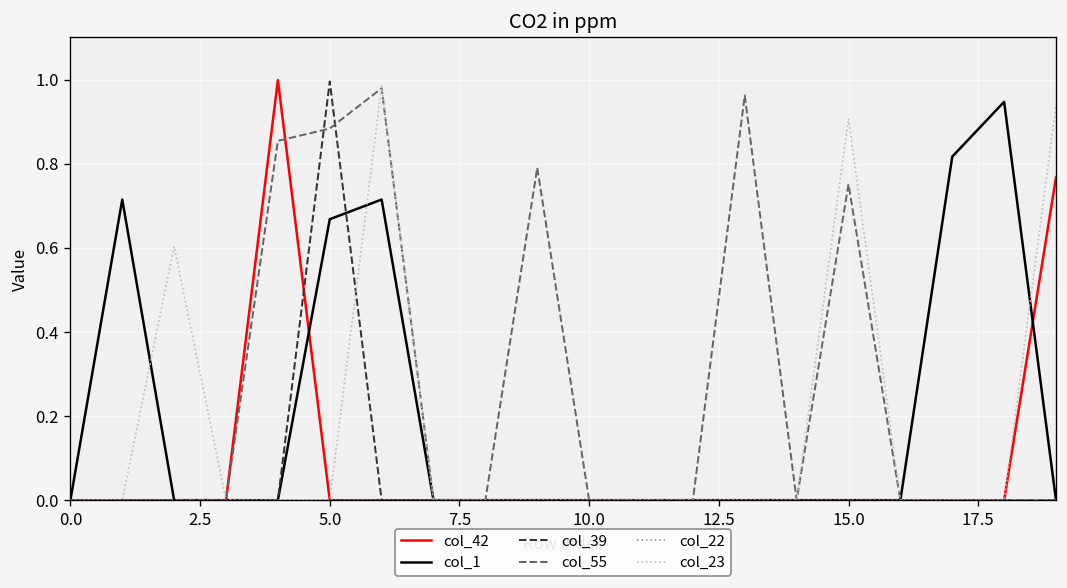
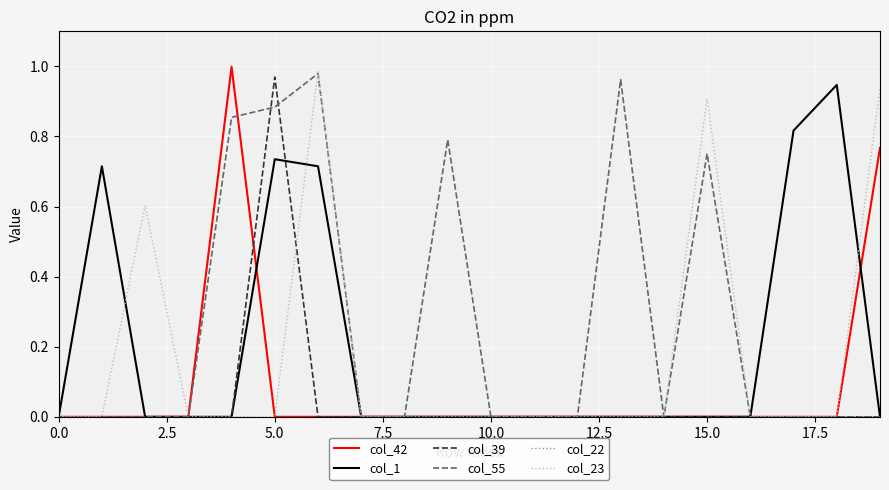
  {
    "col_1": {
-     "5.0": 0.67
+     "5.0": 0.73
    },
    "col_39": {
-     "5.0": 1.00
+     "5.0": 0.97
    },
    "col_55": {
      "5.0": 0.88,
      "15.0": 0.75
    }
  }
